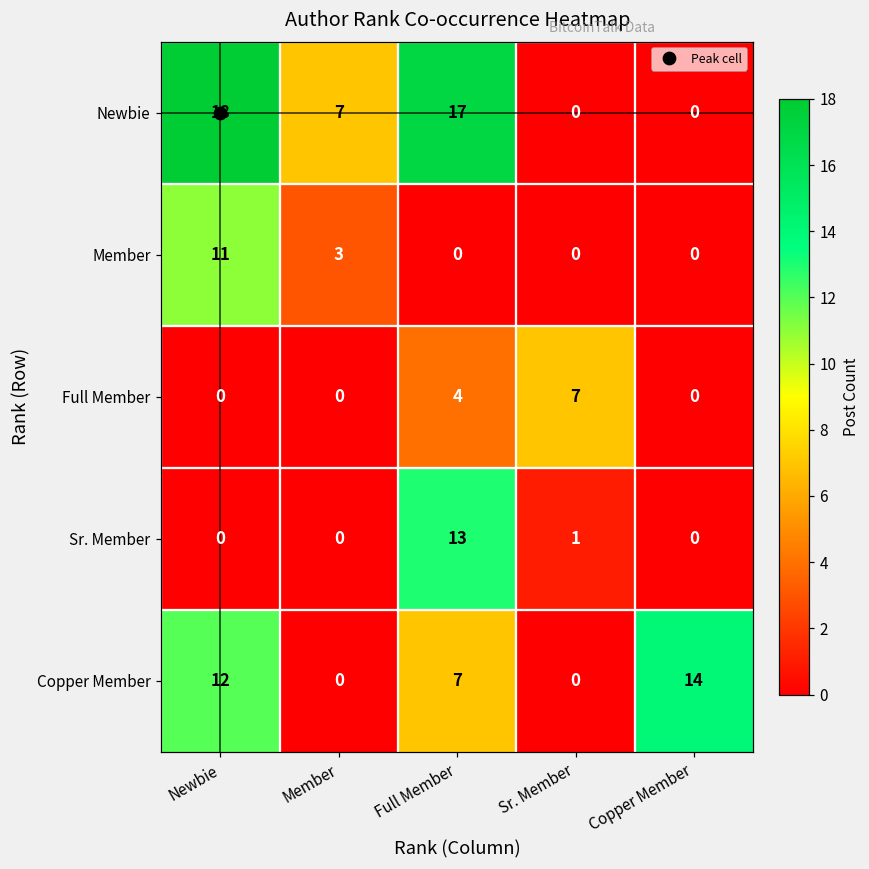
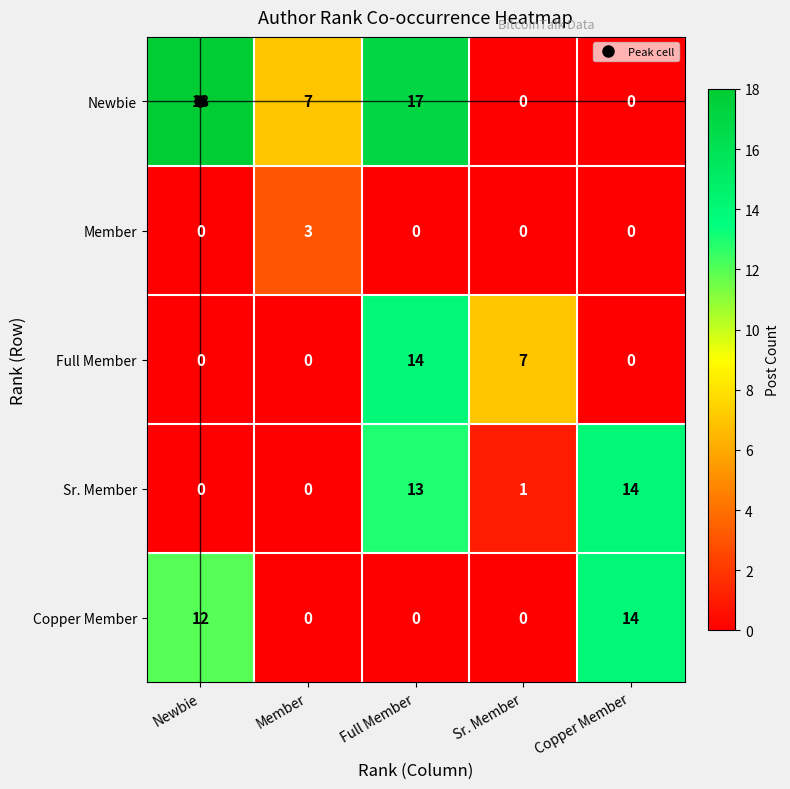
  {
    "Newbie": {
      "Member": 7,
      "Full Member": 17,
      "Sr. Member": 0,
      "Copper Member": 0
    },
    "Member": {
-     "Newbie": 11,
+     "Newbie": 0,
      "Member": 3,
      "Full Member": 0,
      "Sr. Member": 0,
      "Copper Member": 0
    },
    "Full Member": {
      "Newbie": 0,
      "Member": 0,
-     "Full Member": 4,
+     "Full Member": 14,
      "Sr. Member": 7,
      "Copper Member": 0
    },
    "Sr. Member": {
      "Newbie": 0,
      "Member": 0,
      "Full Member": 13,
      "Sr. Member": 1,
-     "Copper Member": 0
+     "Copper Member": 14
    },
    "Copper Member": {
      "Newbie": 12,
      "Member": 0,
-     "Full Member": 7,
+     "Full Member": 0,
      "Sr. Member": 0,
      "Copper Member": 14
    }
  }
